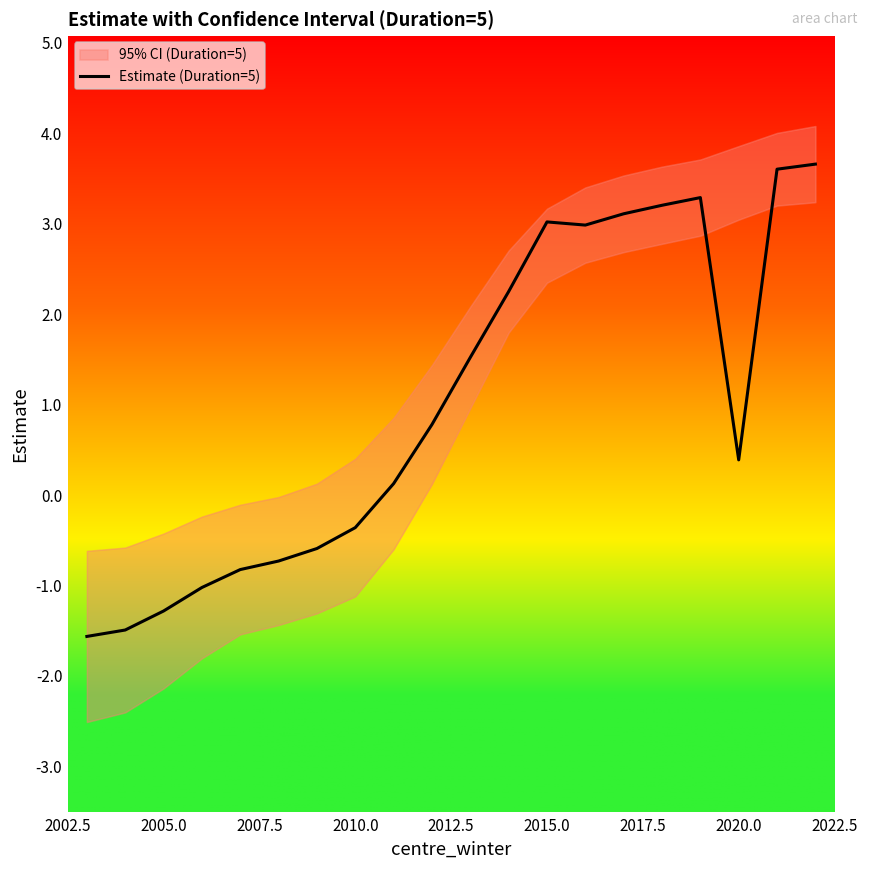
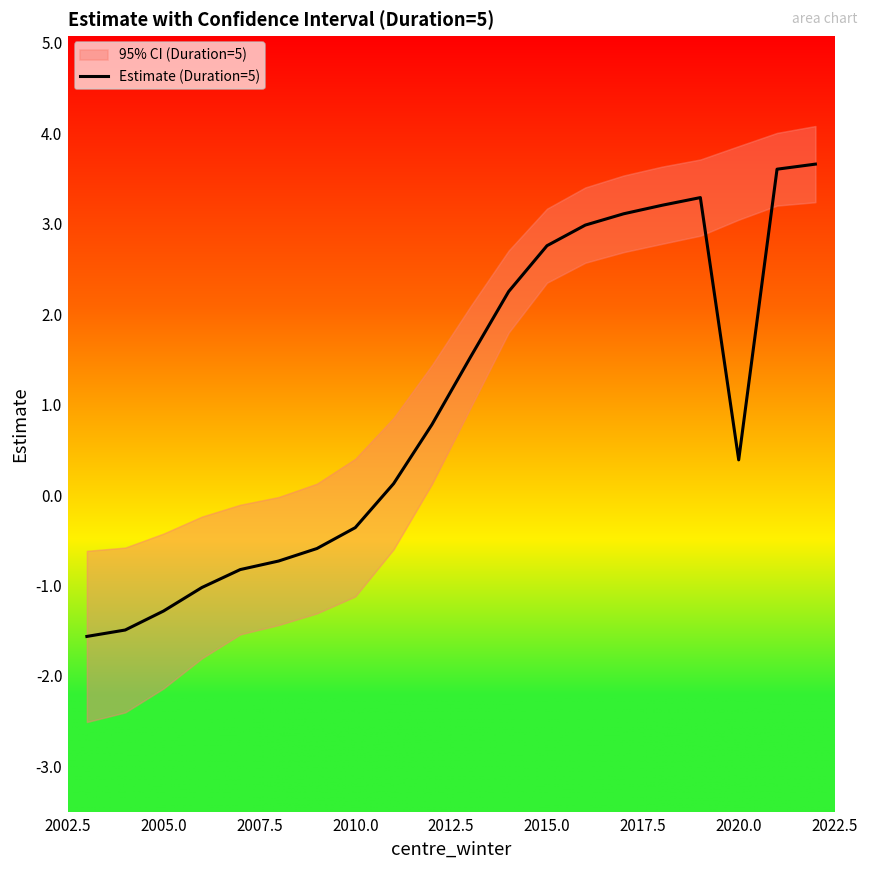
  {
    "Estimate (Duration=5)": {
      "2005.0": -1.3,
      "2010.0": -0.4,
-     "2015.0": 3.0,
+     "2015.0": 2.8,
      "2020.0": 0.4
    }
  }
